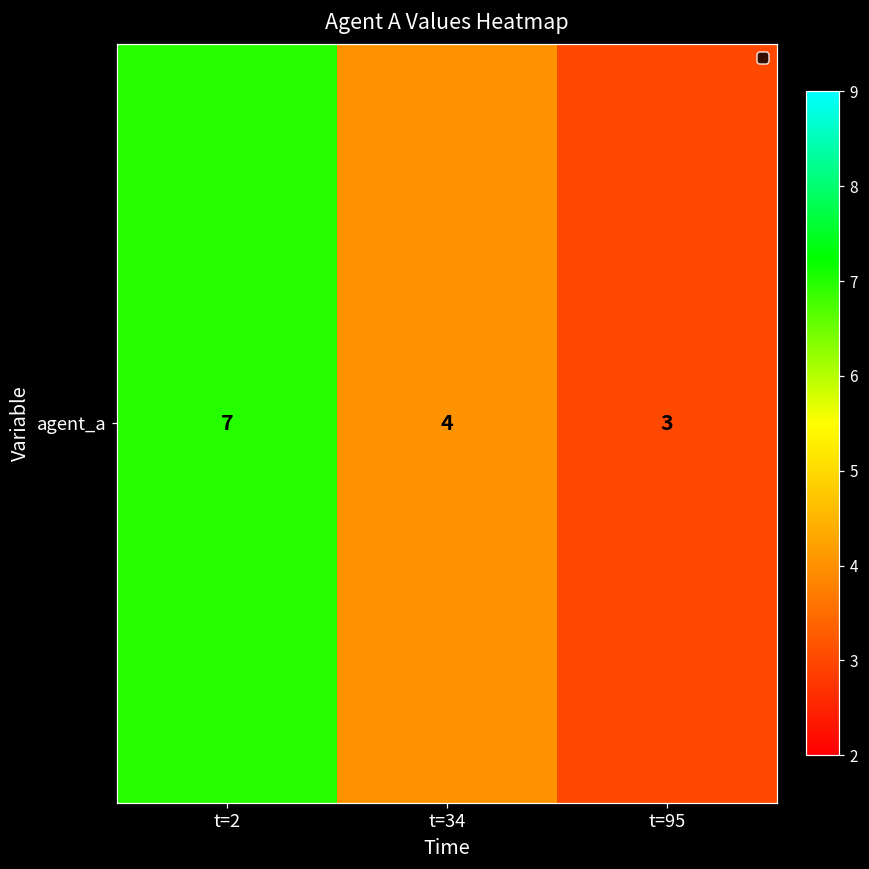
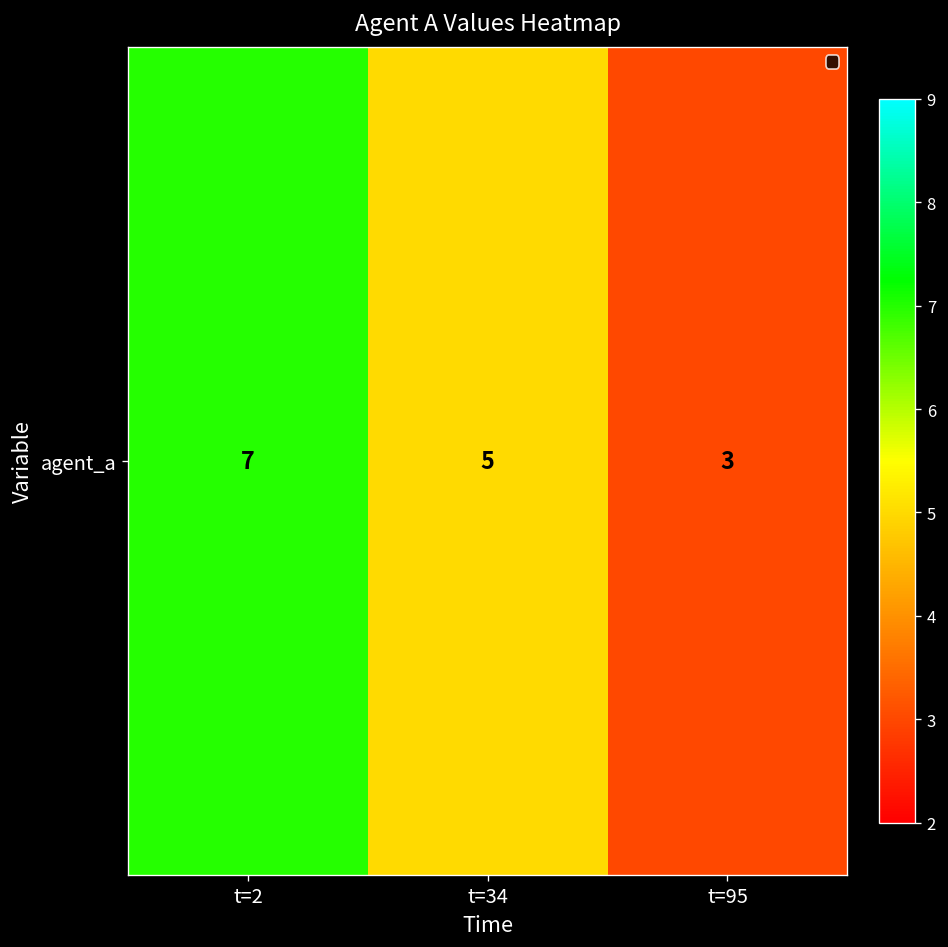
  {
    "agent_a": {
      "t=2": 7,
-     "t=34": 4,
+     "t=34": 5,
      "t=95": 3
    }
  }
